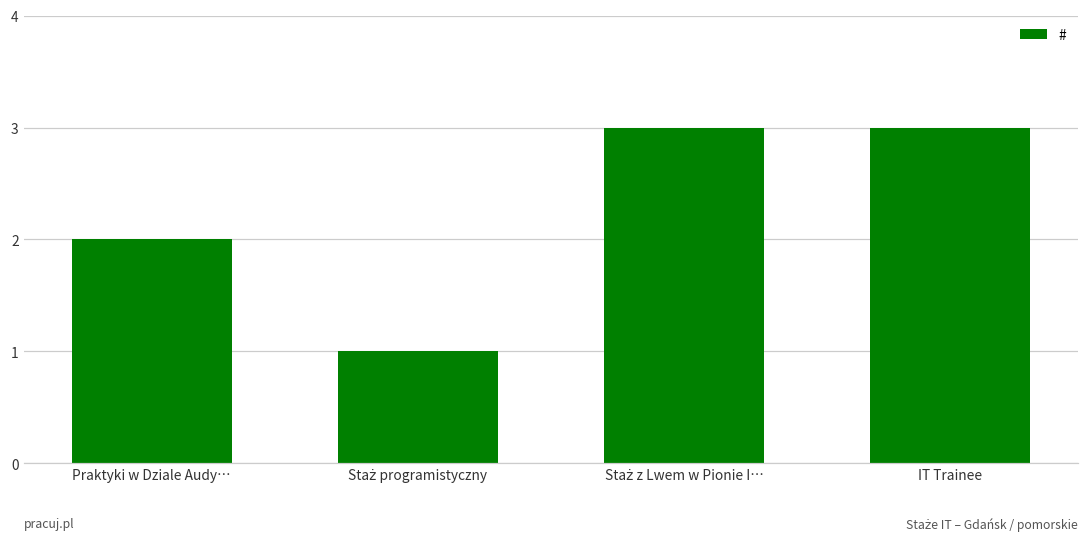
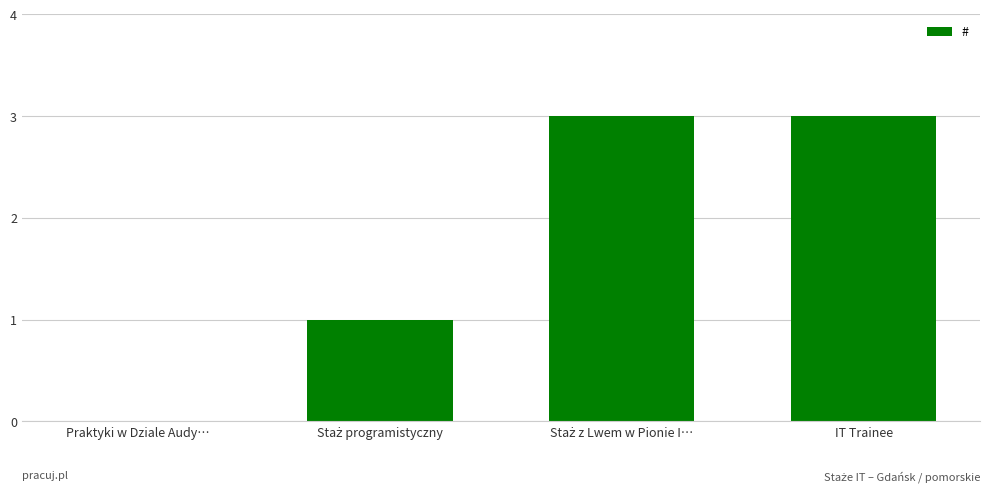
  {
-   "Praktyki w Dziale Audy…": 2,
+   "Praktyki w Dziale Audy…": 0,
    "Staż programistyczny": 1,
    "Staż z Lwem w Pionie I…": 3,
    "IT Trainee": 3
  }
